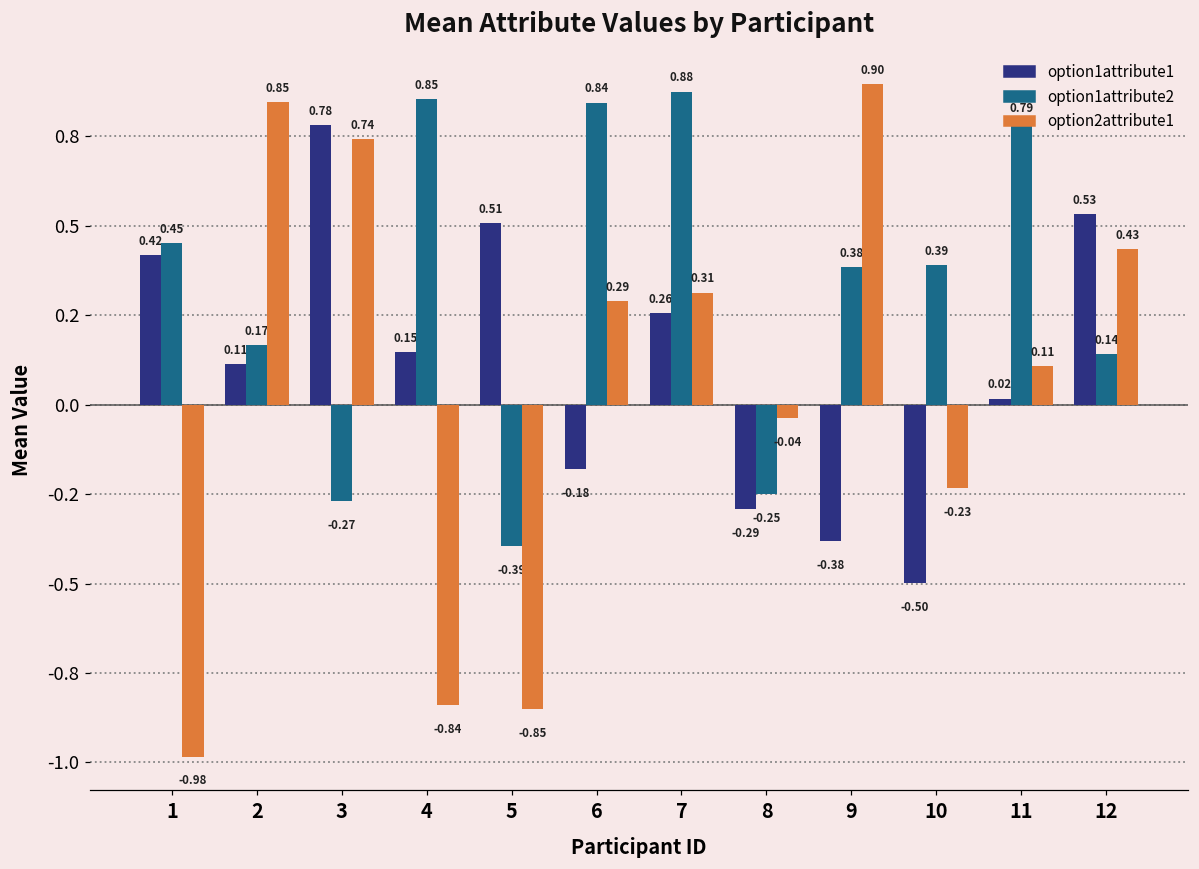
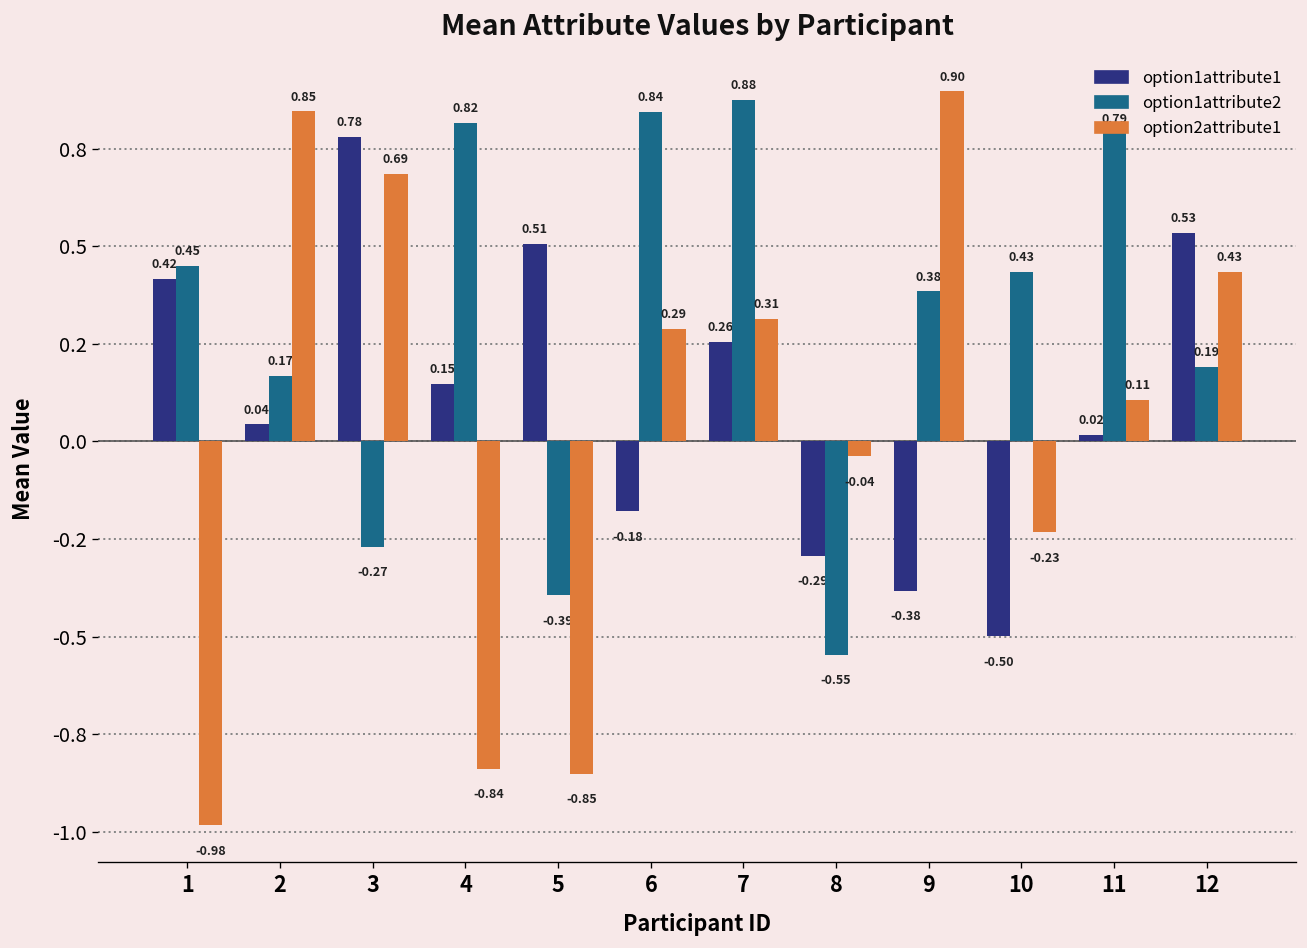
  {
    "option1attribute1": {
      "1": 0.42,
-     "2": 0.11,
+     "2": 0.04,
      "3": 0.78,
      "4": 0.15,
      "5": 0.51,
      "6": -0.18,
      "7": 0.26,
      "8": -0.29,
      "9": -0.38,
      "10": -0.50,
      "11": 0.02,
      "12": 0.53
    },
    "option1attribute2": {
      "1": 0.45,
      "2": 0.17,
      "3": -0.27,
-     "4": 0.85,
+     "4": 0.82,
      "5": -0.39,
      "6": 0.84,
      "7": 0.88,
-     "8": -0.25,
+     "8": -0.55,
      "9": 0.38,
-     "10": 0.39,
+     "10": 0.43,
      "11": 0.79,
-     "12": 0.14
+     "12": 0.19
    },
    "option2attribute1": {
      "1": -0.98,
      "2": 0.85,
-     "3": 0.74,
+     "3": 0.69,
      "4": -0.84,
      "5": -0.85,
      "6": 0.29,
      "7": 0.31,
      "8": -0.04,
      "9": 0.90,
      "10": -0.23,
      "11": 0.11,
      "12": 0.43
    }
  }
